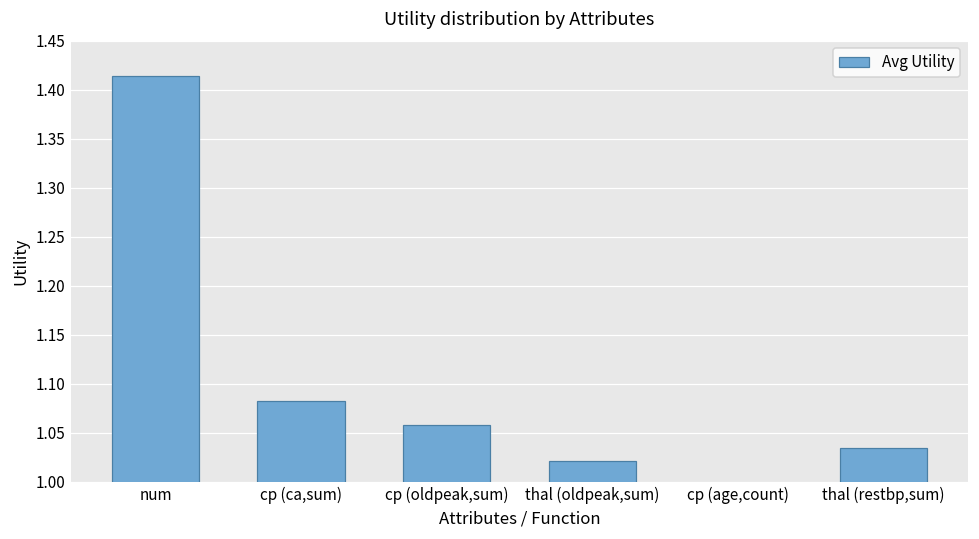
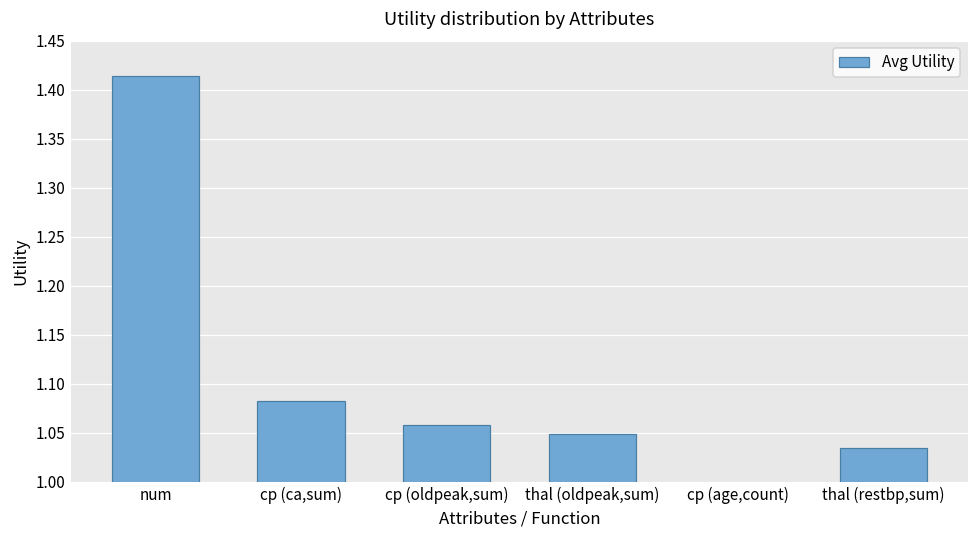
  {
    "num": 1.41,
    "cp (ca,sum)": 1.08,
    "cp (oldpeak,sum)": 1.06,
-   "thal (oldpeak,sum)": 1.02,
+   "thal (oldpeak,sum)": 1.05,
    "thal (restbp,sum)": 1.03
  }
